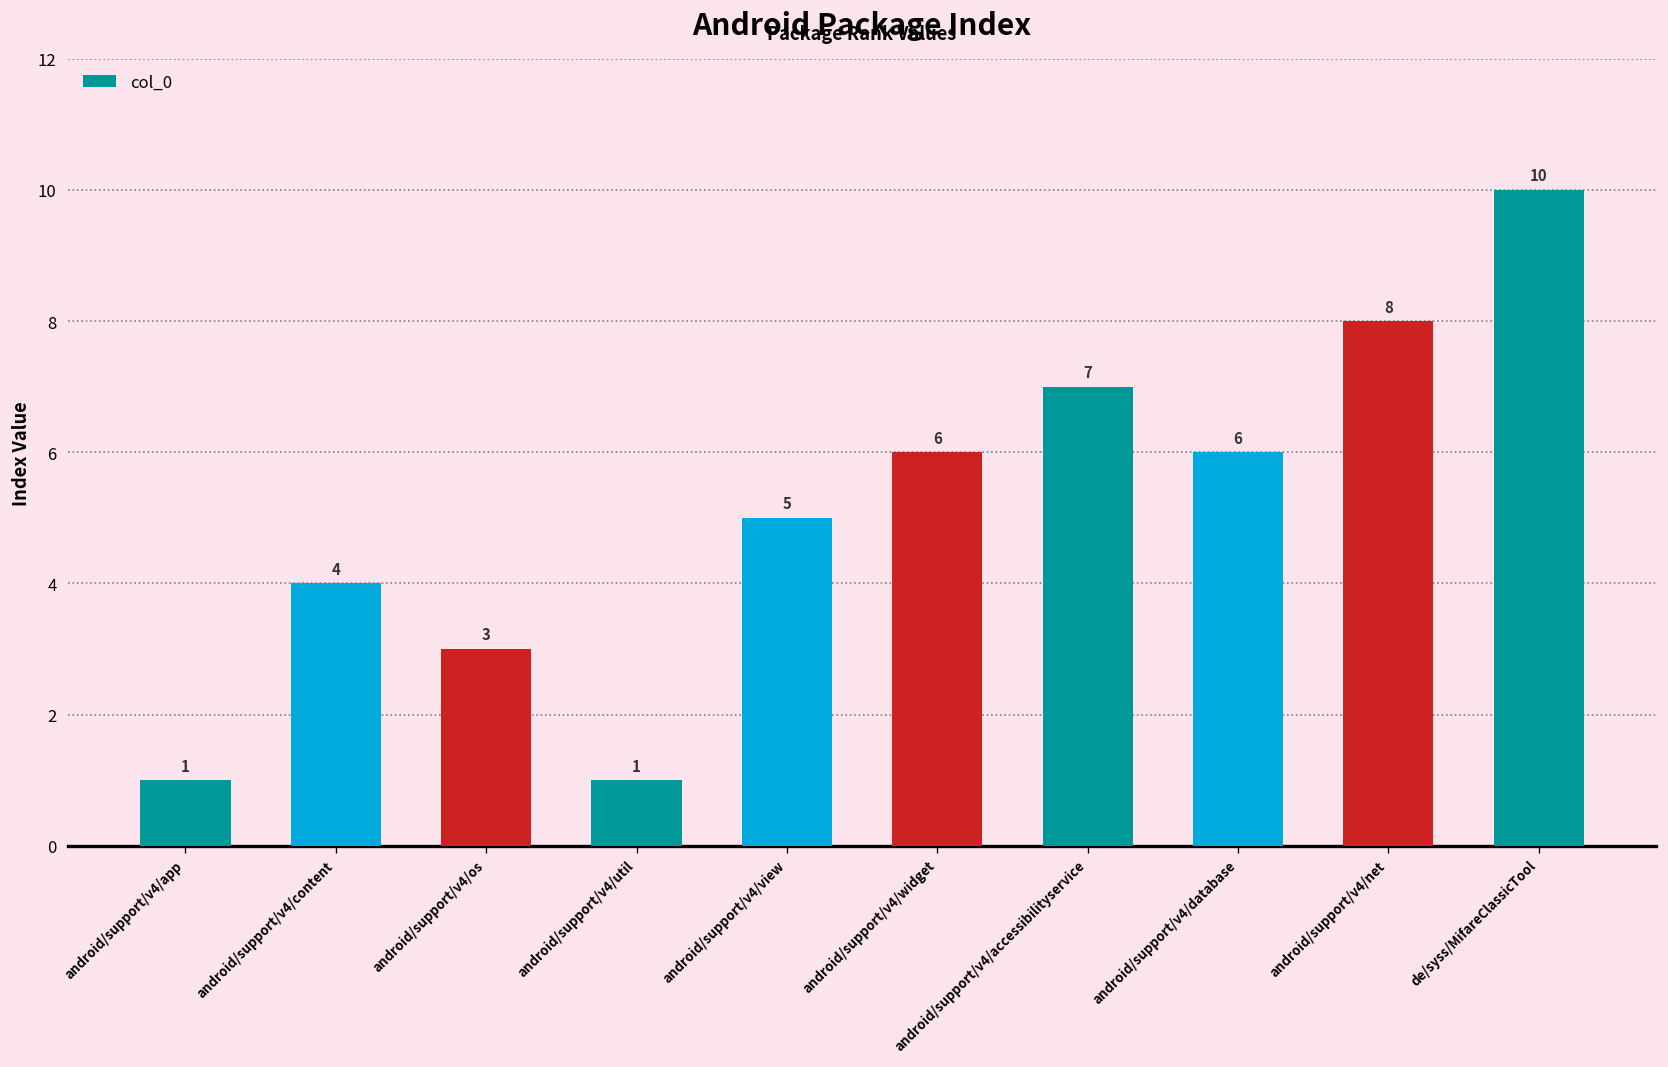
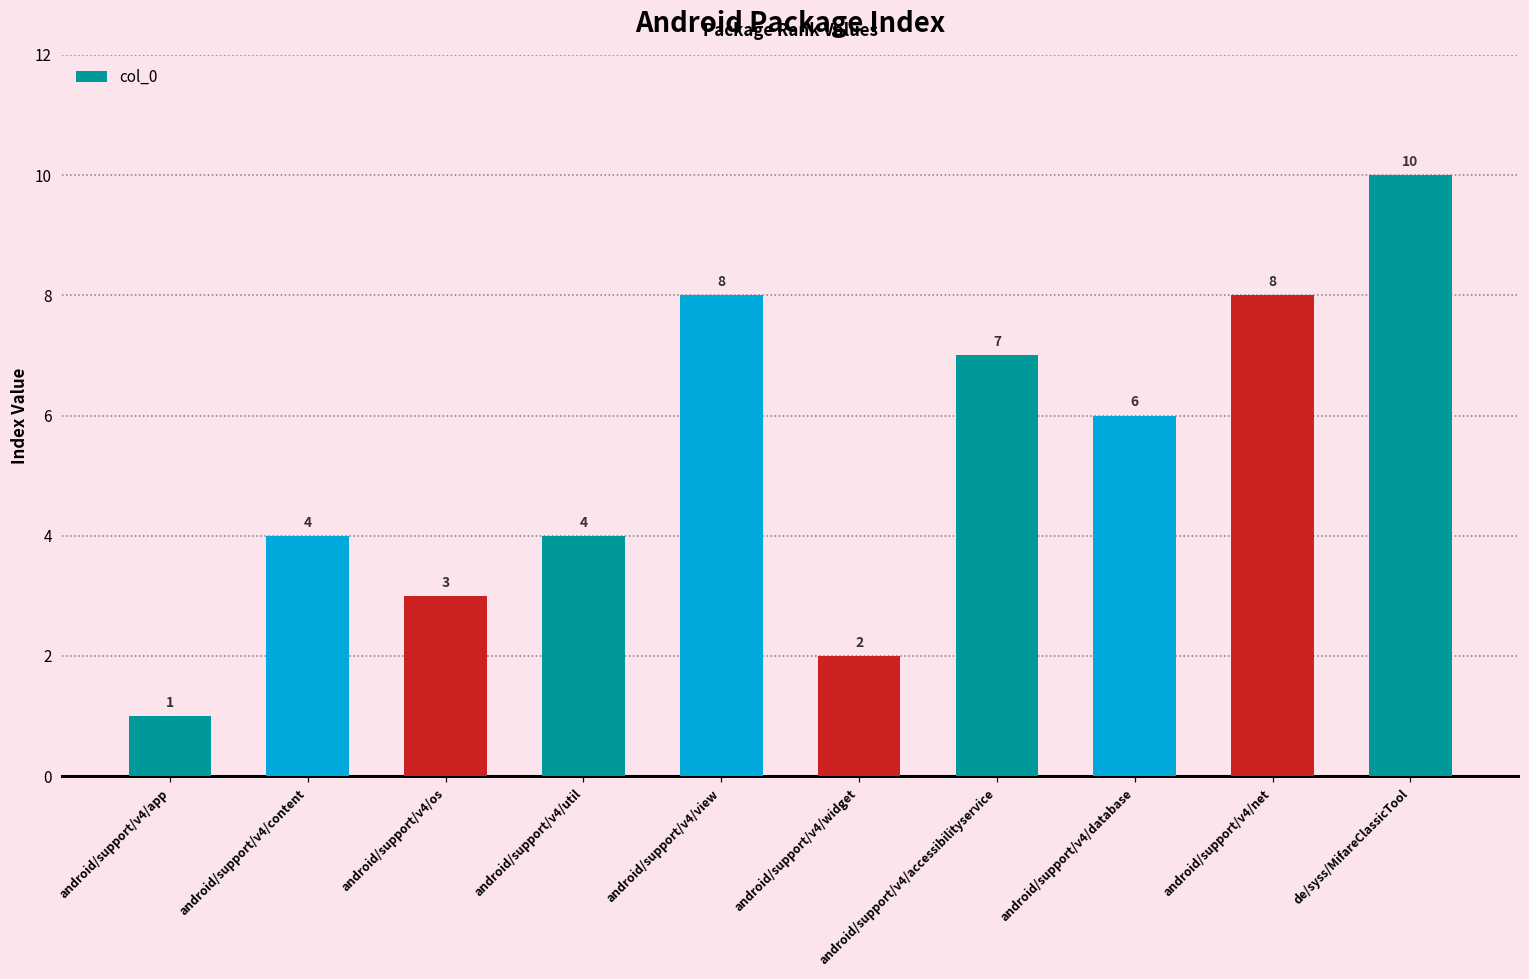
  {
    "android/support/v4/app": 1,
    "android/support/v4/content": 4,
    "android/support/v4/os": 3,
-   "android/support/v4/util": 1,
-   "android/support/v4/view": 5,
-   "android/support/v4/widget": 6,
+   "android/support/v4/util": 4,
+   "android/support/v4/view": 8,
+   "android/support/v4/widget": 2,
    "android/support/v4/accessibilityservice": 7,
    "android/support/v4/database": 6,
    "android/support/v4/net": 8,
    "de/syss/MifareClassicTool": 10
  }
